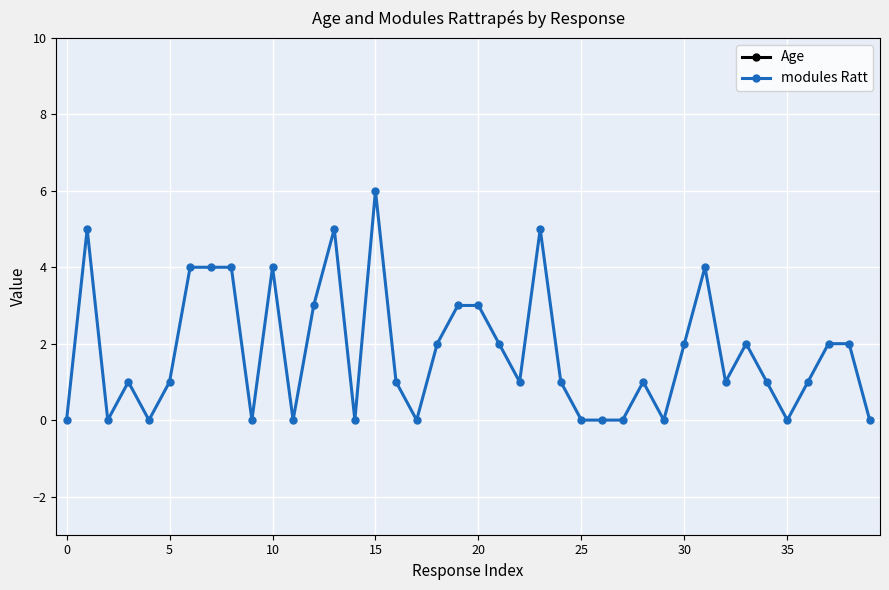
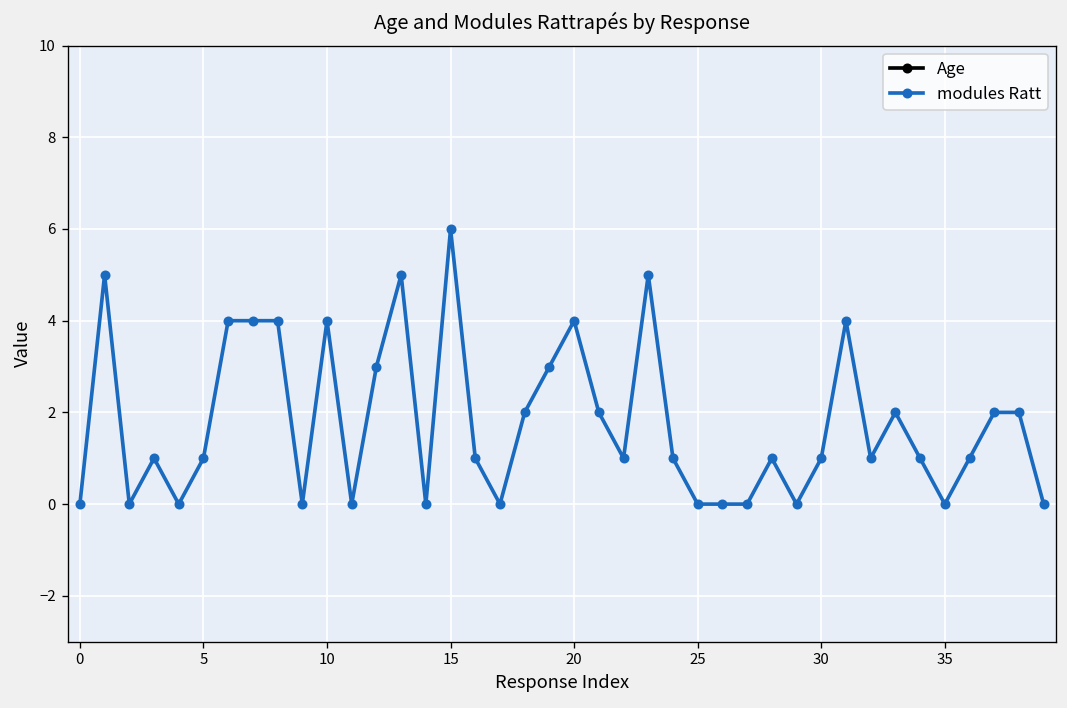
  {
    "modules Ratt": {
      "0": 0,
      "5": 1,
      "10": 4,
      "15": 6,
-     "20": 3,
+     "20": 4,
      "25": 0,
-     "30": 2,
+     "30": 1,
      "35": 0
    }
  }
